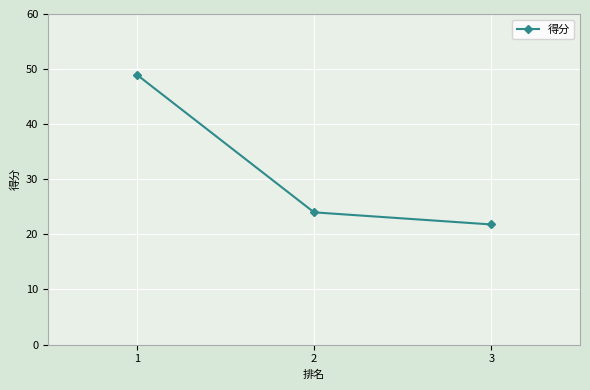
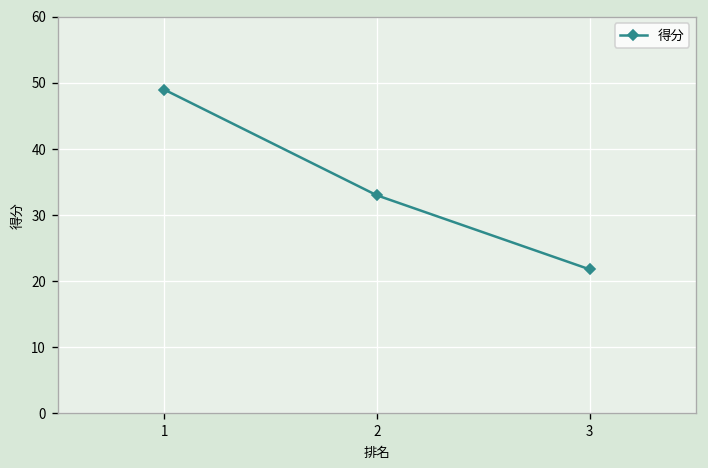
  {
    "1": 49,
-   "2": 24,
+   "2": 33,
    "3": 22
  }
